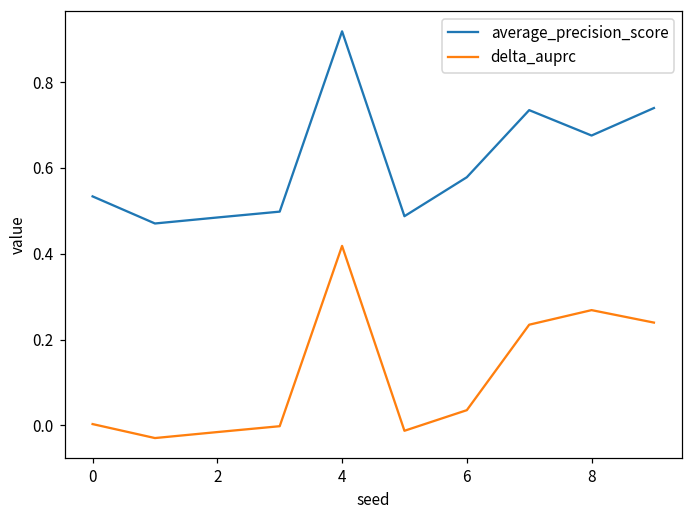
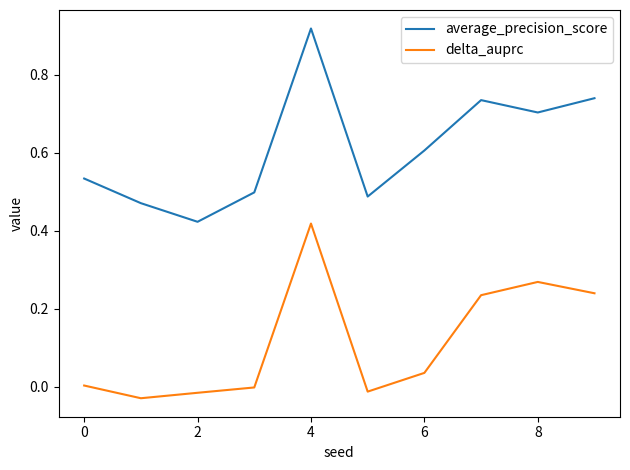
  {
    "average_precision_score": {
      "0": 0.53,
-     "2": 0.48,
+     "2": 0.42,
      "4": 0.92,
-     "6": 0.58,
-     "8": 0.68
+     "6": 0.61,
+     "8": 0.70
    },
    "delta_auprc": {
      "0": 0.00,
      "2": -0.02,
      "4": 0.42,
      "6": 0.04,
      "8": 0.27
    }
  }
